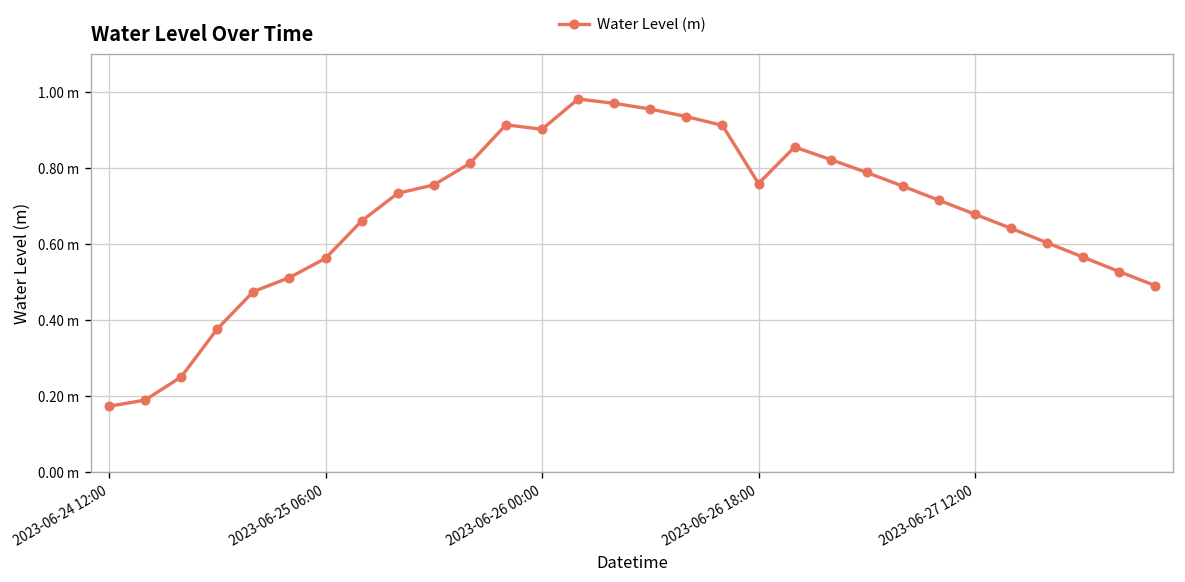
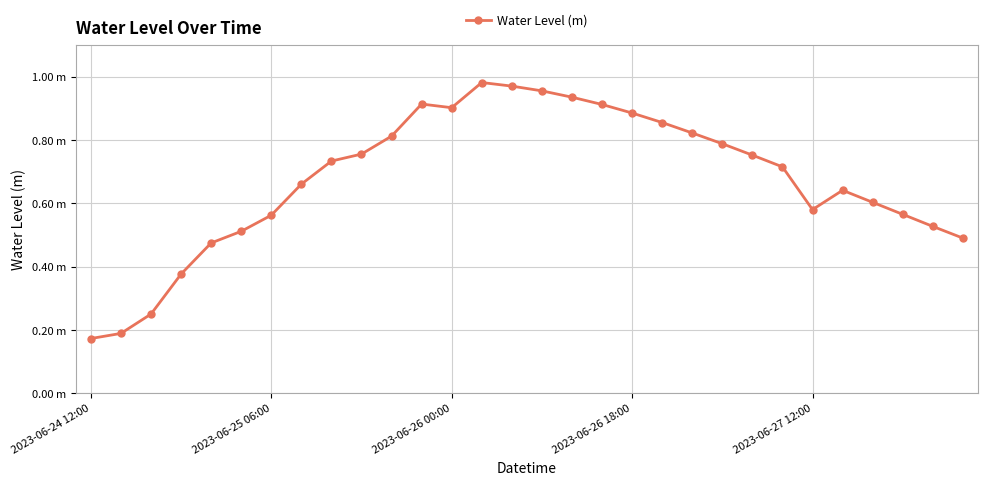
  {
    "2023-06-24 12:00": "0.17 m",
    "2023-06-25 06:00": "0.56 m",
    "2023-06-26 00:00": "0.90 m",
-   "2023-06-26 18:00": "0.76 m",
-   "2023-06-27 12:00": "0.68 m"
+   "2023-06-26 18:00": "0.89 m",
+   "2023-06-27 12:00": "0.58 m"
  }
